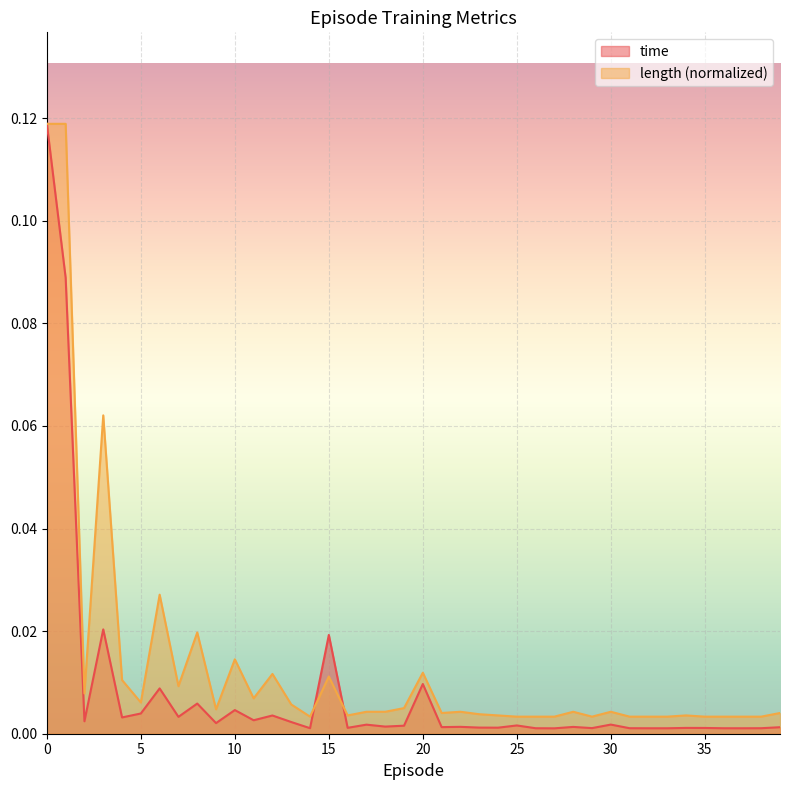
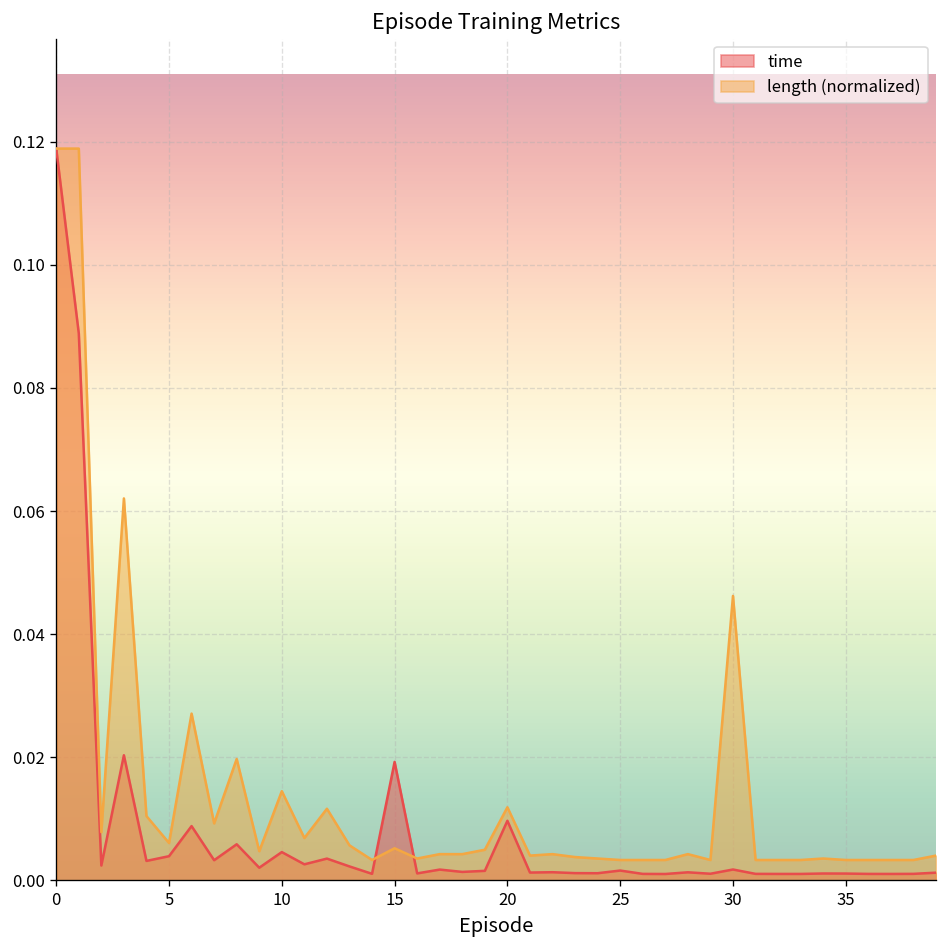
  {
    "time": {
      "5": 0.004,
      "10": 0.005,
      "15": 0.019,
      "20": 0.010,
      "25": 0.002,
      "30": 0.002,
      "35": 0.001
    },
    "length (normalized)": {
      "5": 0.006,
      "10": 0.015,
-     "15": 0.011,
+     "15": 0.005,
      "20": 0.012,
      "25": 0.003,
-     "30": 0.004,
+     "30": 0.046,
      "35": 0.003
    }
  }
